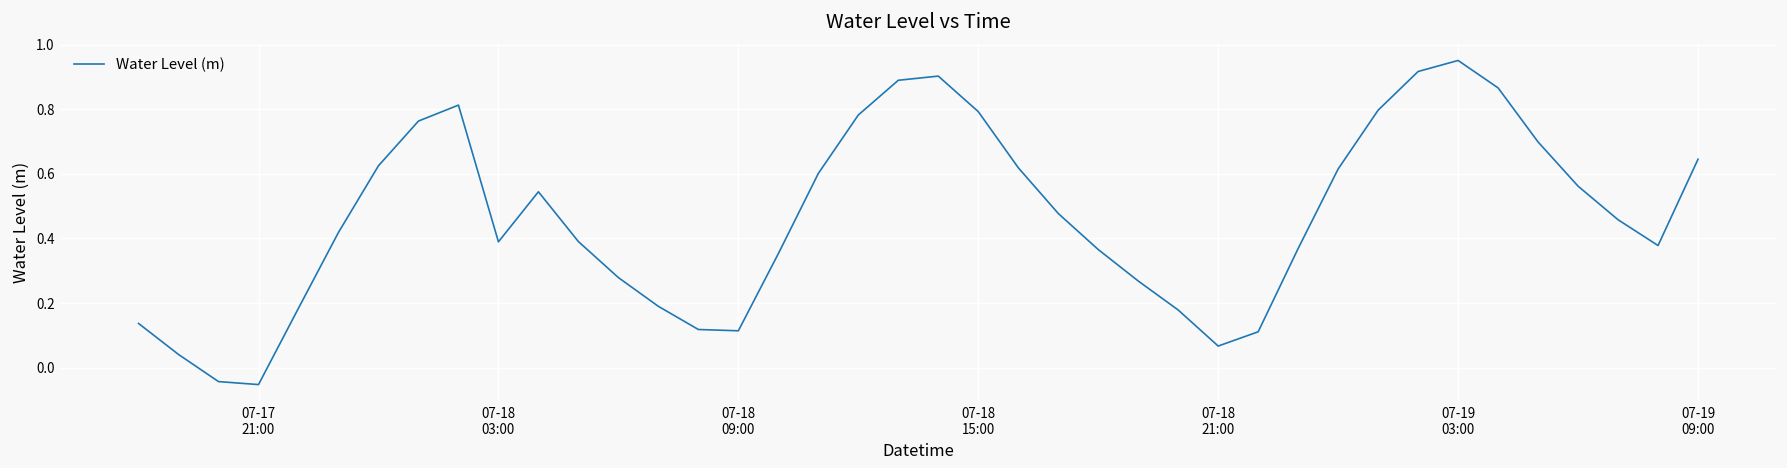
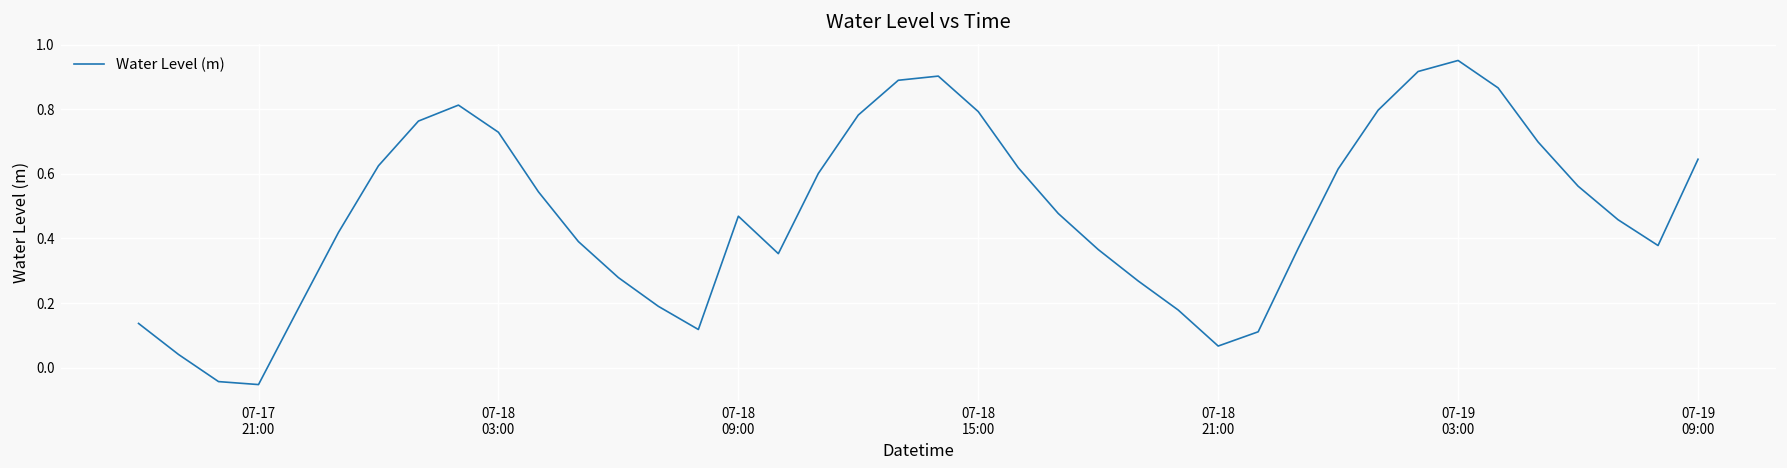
  {
    "07-17 21:00": -0.05,
-   "07-18 03:00": 0.39,
-   "07-18 09:00": 0.11,
+   "07-18 03:00": 0.73,
+   "07-18 09:00": 0.47,
    "07-18 15:00": 0.79,
    "07-18 21:00": 0.07,
    "07-19 03:00": 0.95,
    "07-19 09:00": 0.65
  }
